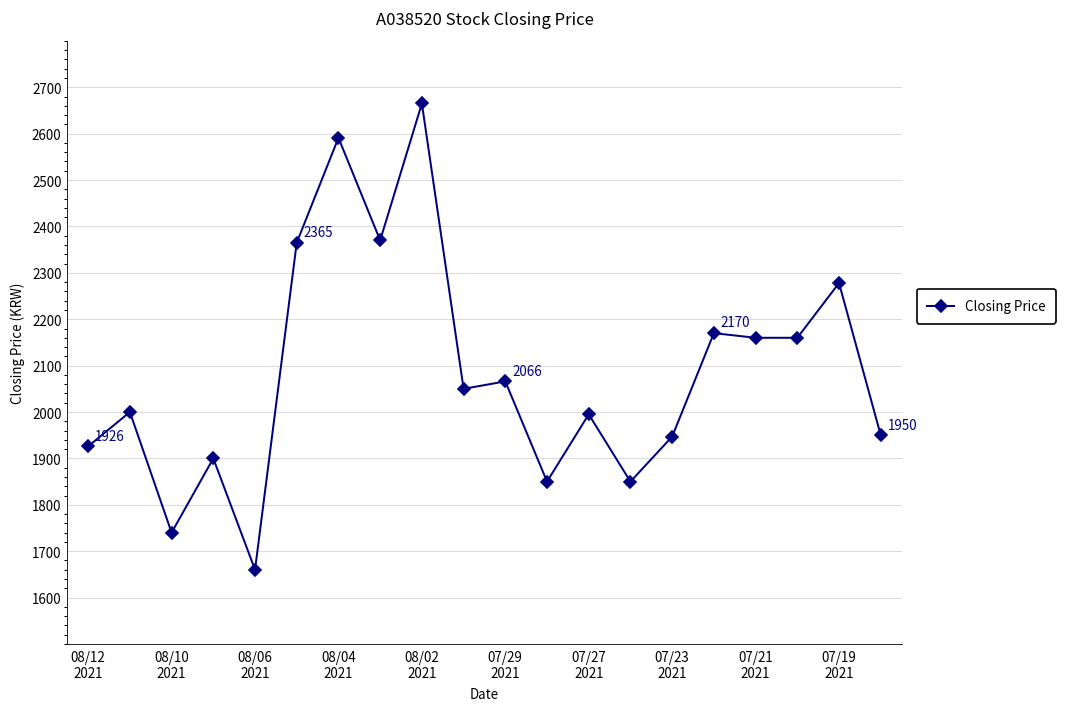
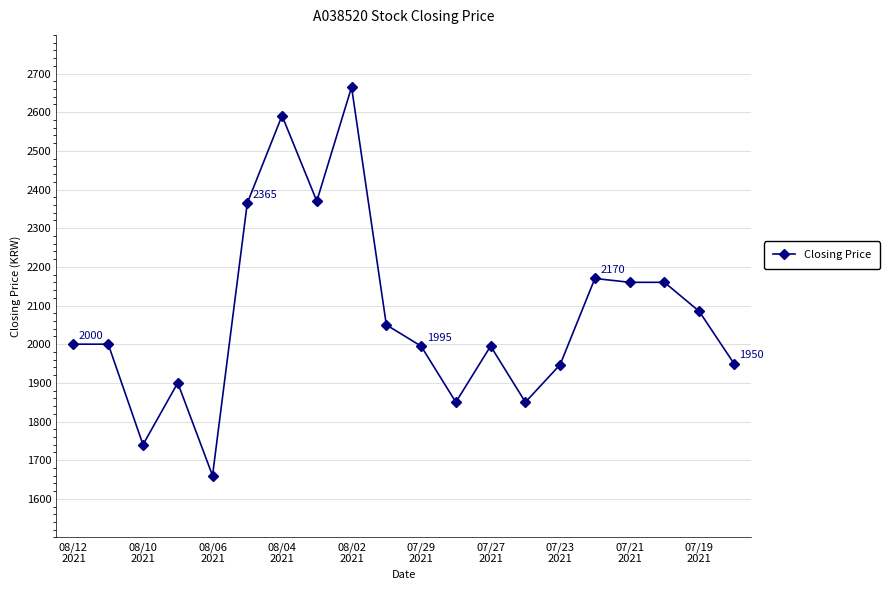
  {
-   "08/12 2021": 1926,
-   "07/29 2021": 2066,
-   "07/19 2021": 2280
+   "08/12 2021": 2000,
+   "07/29 2021": 1995,
+   "07/19 2021": 2090
  }
